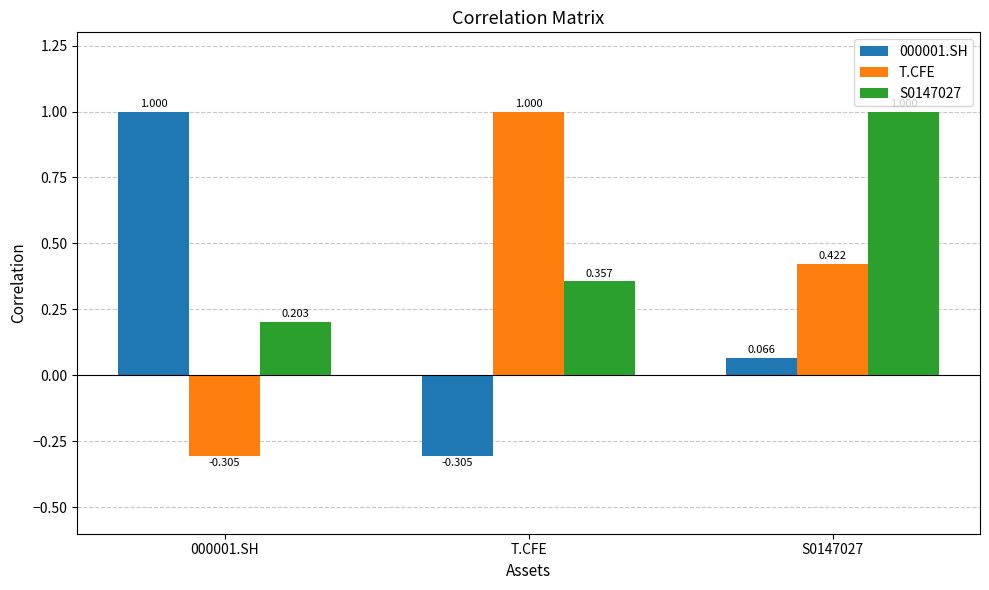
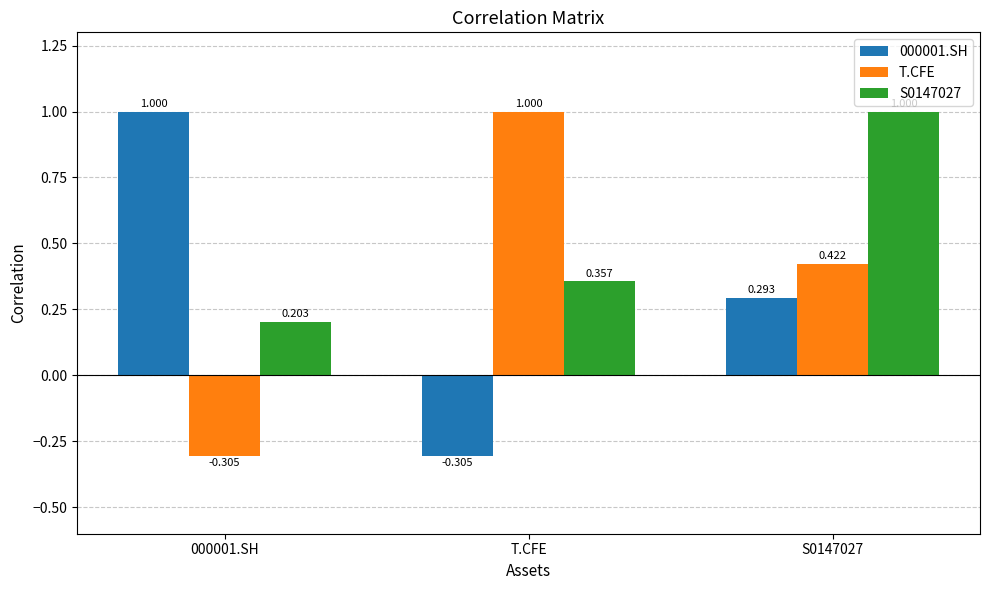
  {
    "000001.SH": {
      "000001.SH": 1.000,
      "T.CFE": -0.305,
-     "S0147027": 0.066
+     "S0147027": 0.293
    },
    "T.CFE": {
      "000001.SH": -0.305,
      "T.CFE": 1.000,
      "S0147027": 0.422
    },
    "S0147027": {
      "000001.SH": 0.203,
      "T.CFE": 0.357
    }
  }
